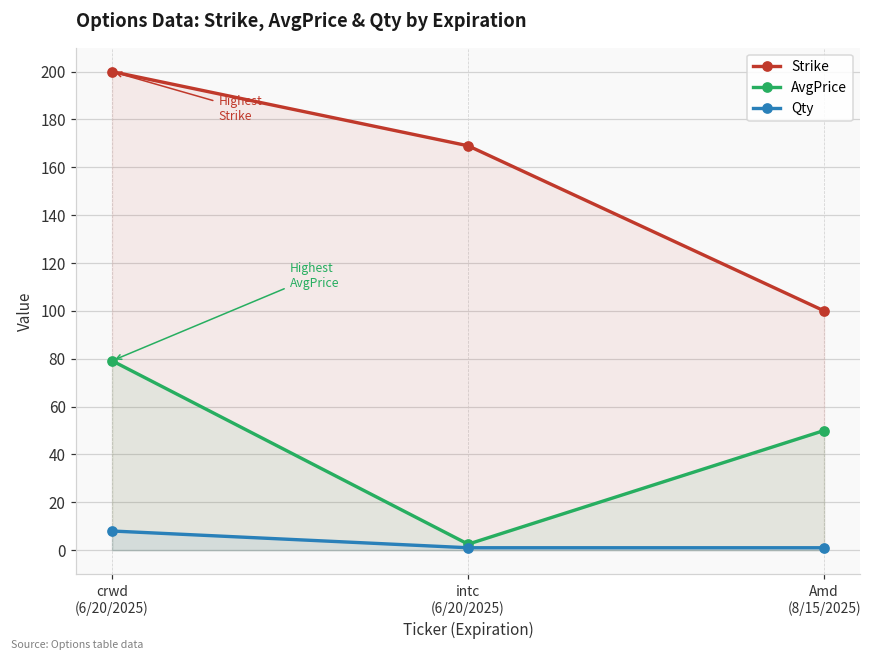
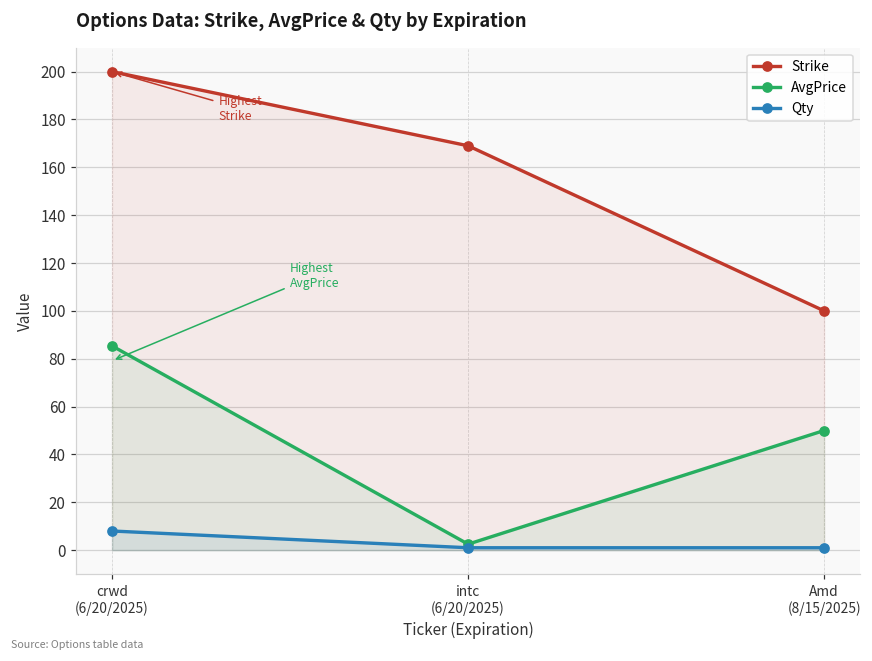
  {
    "Strike": {
      "crwd (6/20/2025)": 200,
      "intc (6/20/2025)": 169,
      "Amd (8/15/2025)": 100
    },
    "AvgPrice": {
-     "crwd (6/20/2025)": 79,
+     "crwd (6/20/2025)": 85,
      "intc (6/20/2025)": 3,
      "Amd (8/15/2025)": 50
    },
    "Qty": {
      "crwd (6/20/2025)": 8,
      "intc (6/20/2025)": 1,
      "Amd (8/15/2025)": 1
    }
  }
